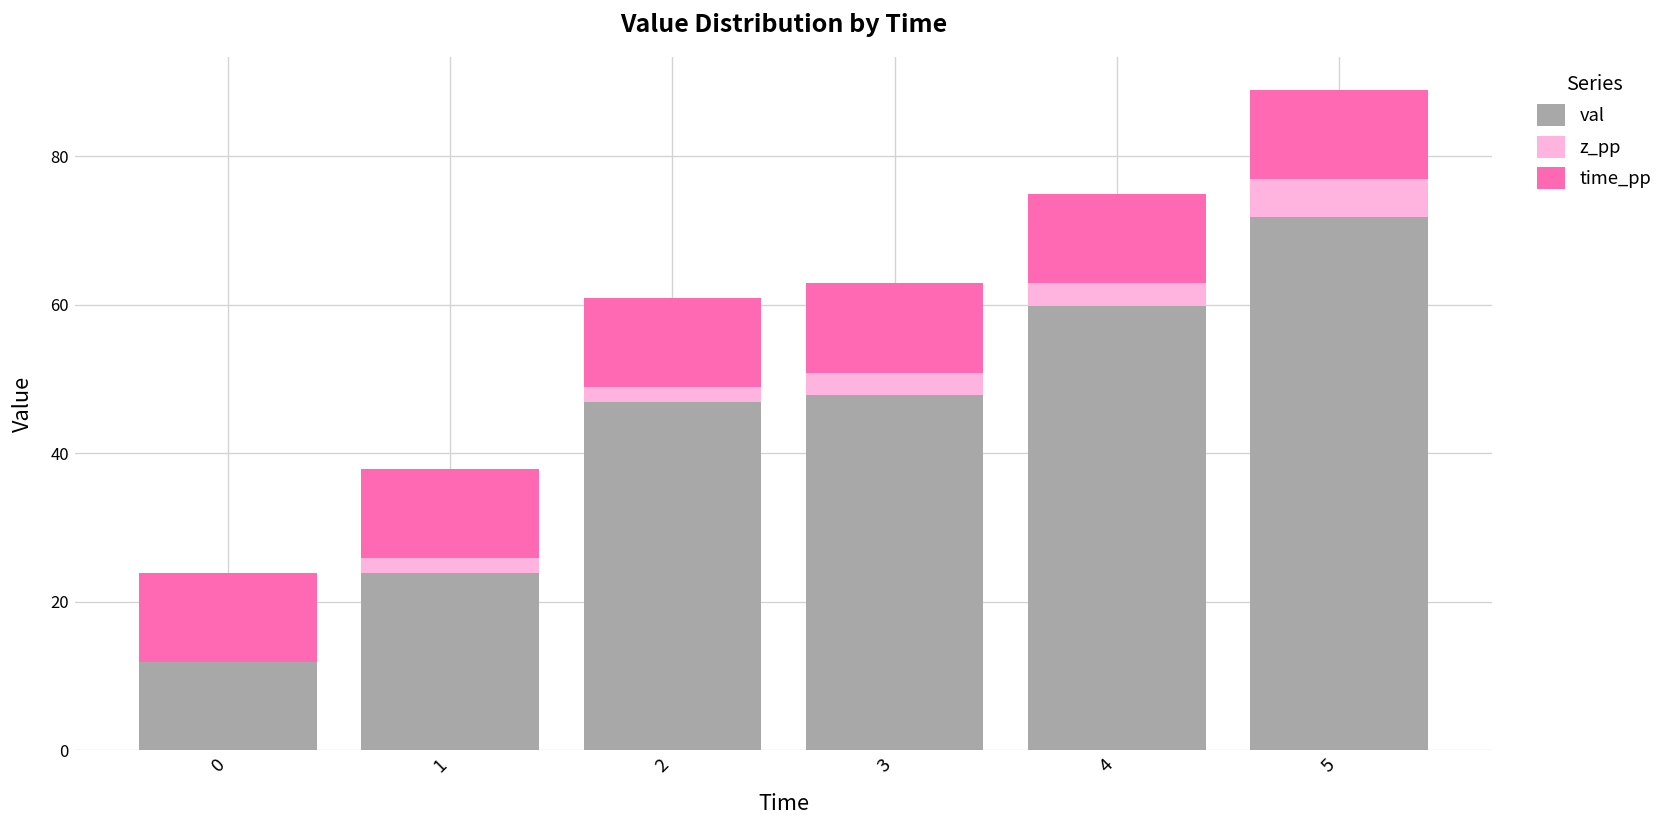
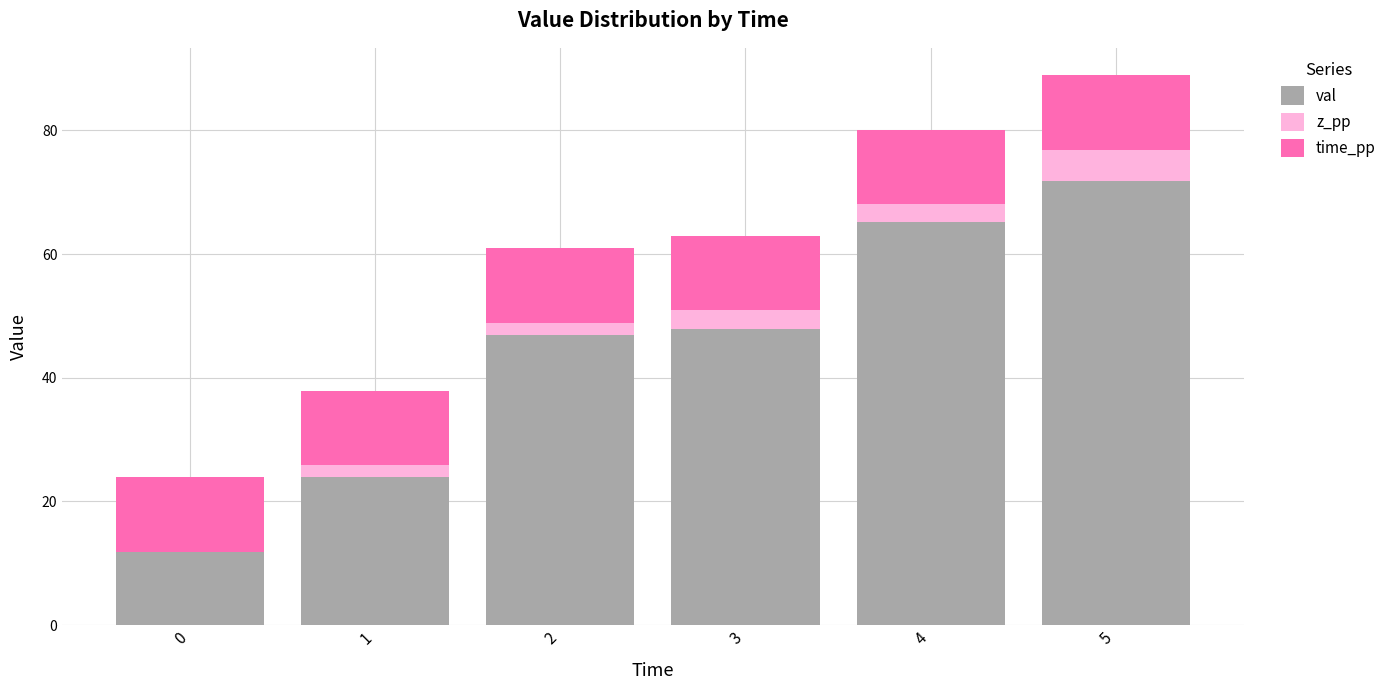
  {
    "val": {
      "0": 12,
      "1": 24,
      "2": 47,
      "3": 48,
-     "4": 60,
+     "4": 65,
      "5": 72
    },
    "z_pp": {
      "0": 0,
      "1": 2,
      "2": 2,
      "3": 3,
      "4": 3,
      "5": 5
    },
    "time_pp": {
      "0": 12,
      "1": 12,
      "2": 12,
      "3": 12,
      "4": 12,
      "5": 12
    }
  }
